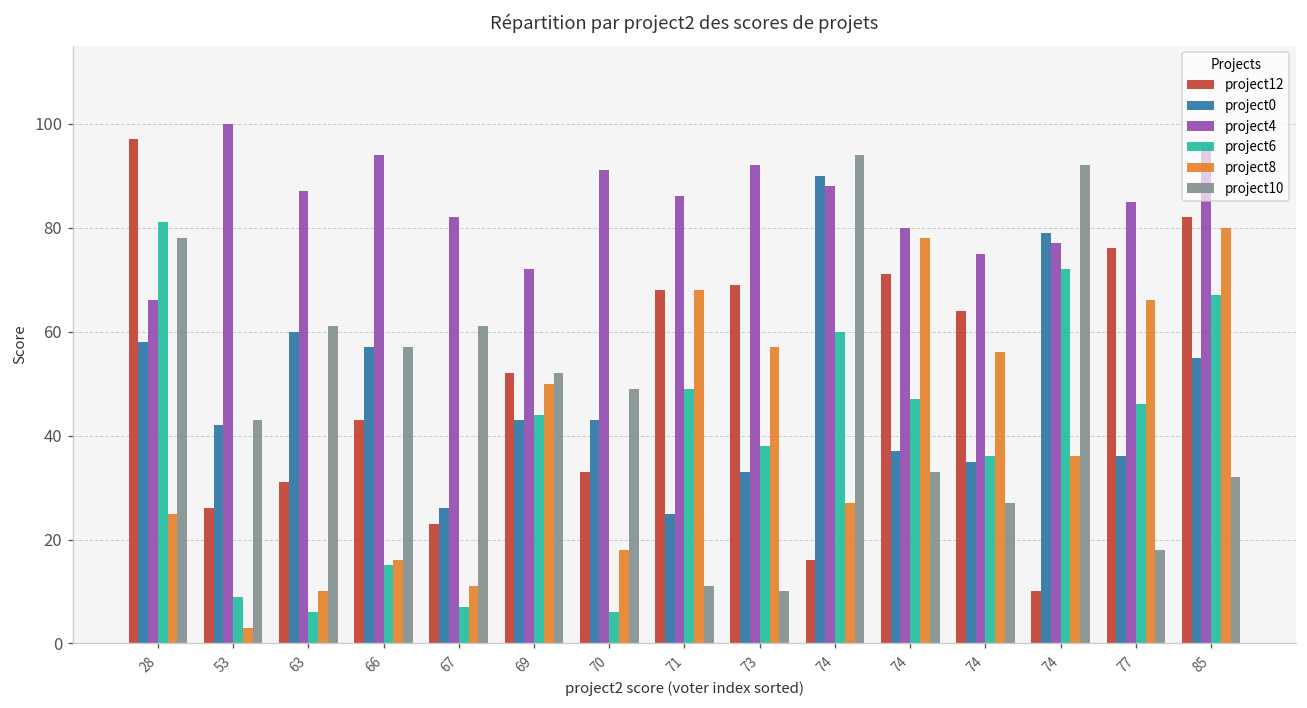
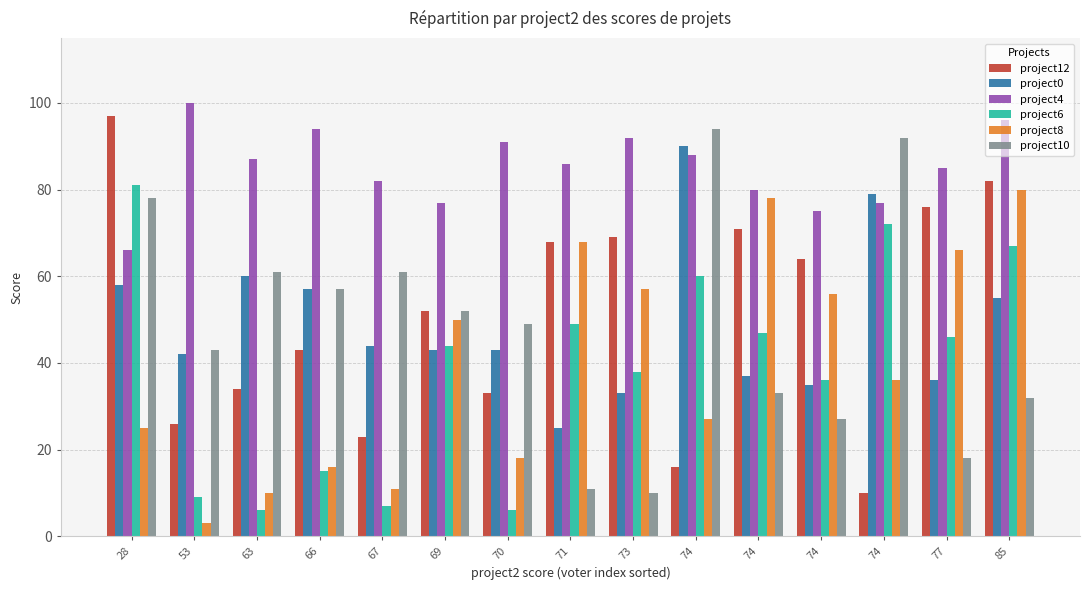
  {
    "project12": {
      "28": 97,
      "53": 26,
-     "63": 31,
+     "63": 34,
      "66": 43,
      "67": 23,
      "69": 52,
      "70": 33,
      "71": 68,
      "73": 69,
      "77": 76,
      "85": 82
    },
    "project0": {
      "28": 58,
      "53": 42,
      "63": 60,
      "66": 57,
-     "67": 26,
+     "67": 44,
      "69": 43,
      "70": 43,
      "71": 25,
      "73": 33,
      "77": 36,
      "85": 55
    },
    "project4": {
      "28": 66,
      "53": 100,
      "63": 87,
      "66": 94,
      "67": 82,
-     "69": 72,
+     "69": 77,
      "70": 91,
      "71": 86,
      "73": 92,
      "77": 85
    },
    "project6": {
      "28": 81,
      "53": 9,
      "63": 6,
      "66": 15,
      "67": 7,
      "69": 44,
      "70": 6,
      "71": 49,
      "73": 38,
      "77": 46,
      "85": 67
    },
    "project8": {
      "28": 25,
      "53": 3,
      "63": 10,
      "66": 16,
      "67": 11,
      "69": 50,
      "70": 18,
      "71": 68,
      "73": 57,
      "77": 66,
      "85": 80
    },
    "project10": {
      "28": 78,
      "53": 43,
      "63": 61,
      "66": 57,
      "67": 61,
      "69": 52,
      "70": 49,
      "71": 11,
      "73": 10,
      "77": 18,
      "85": 32
    }
  }
